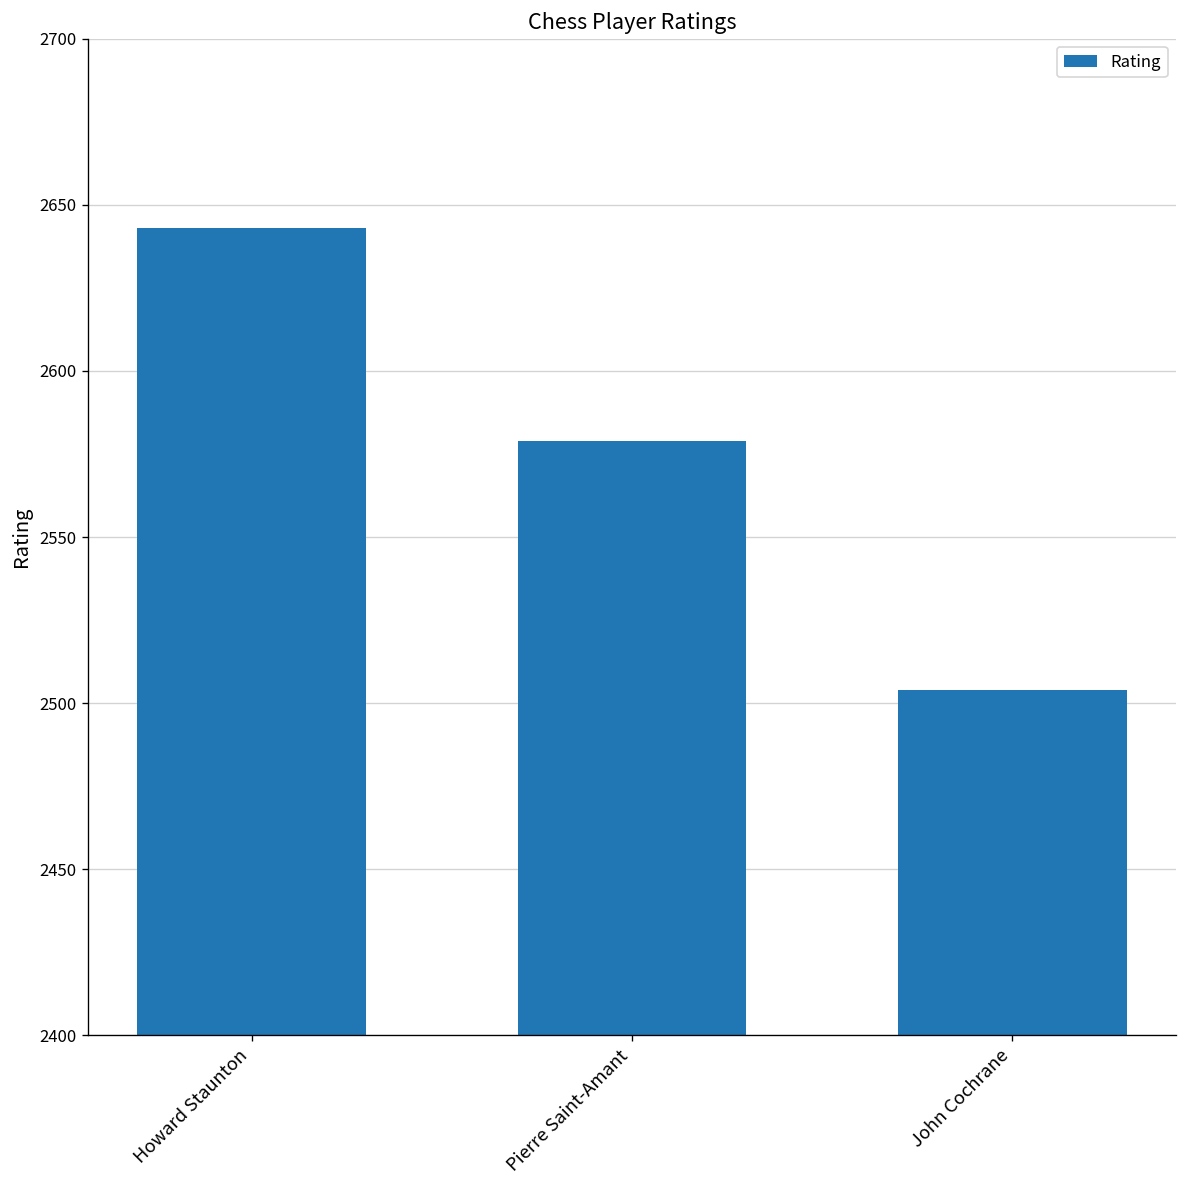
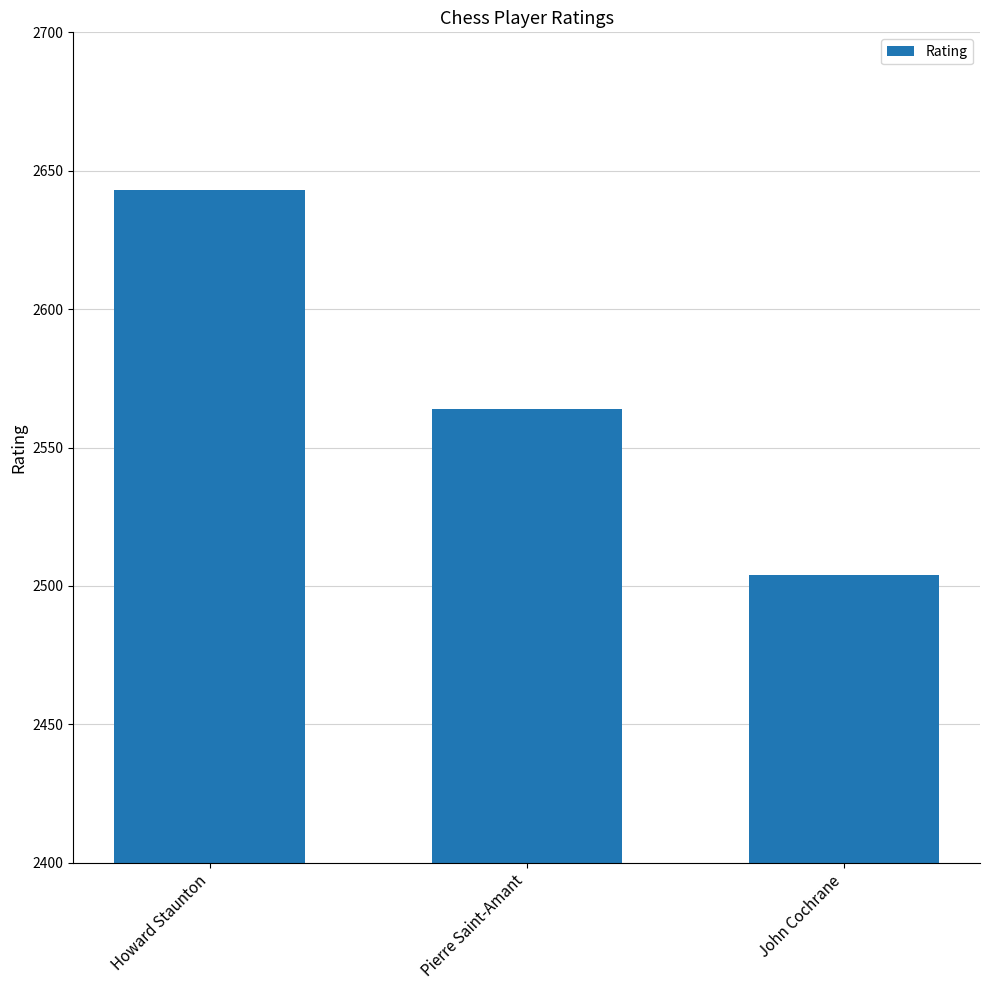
  {
    "Howard Staunton": 2643,
-   "Pierre Saint-Amant": 2579,
+   "Pierre Saint-Amant": 2564,
    "John Cochrane": 2504
  }
